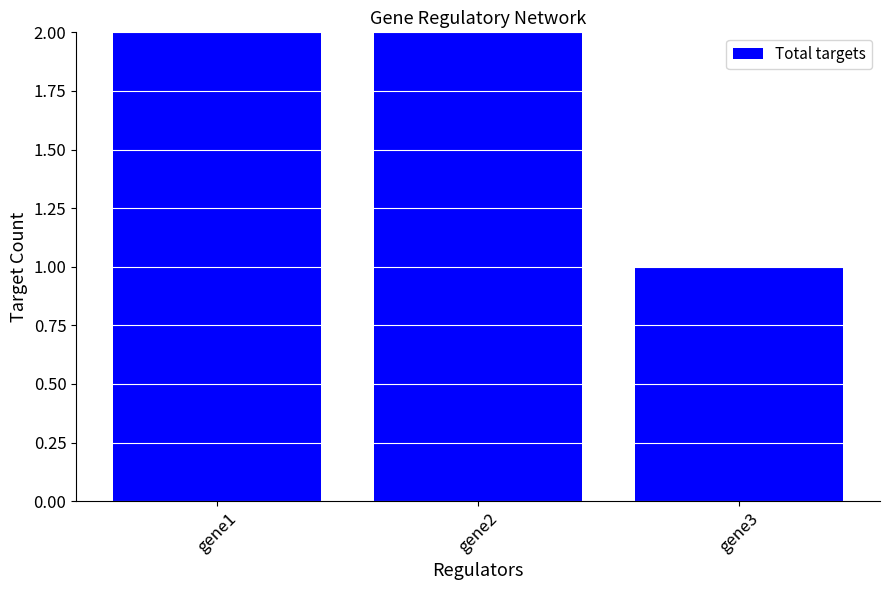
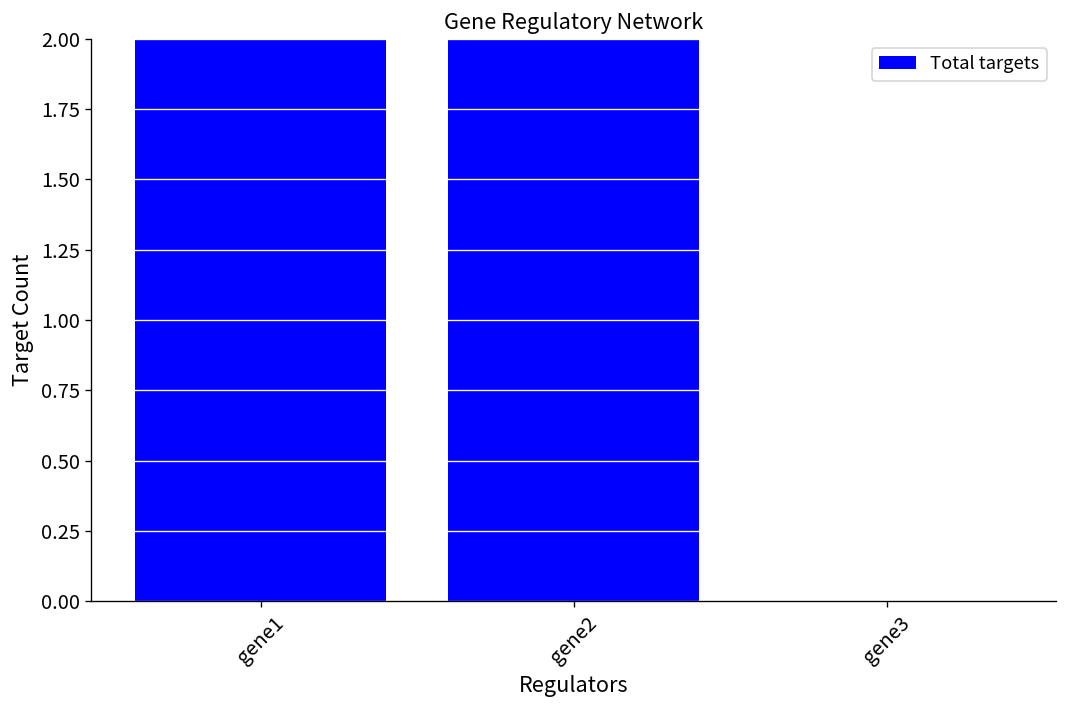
  {
    "gene2": 2,
-   "gene3": 1
+   "gene3": 0
  }
